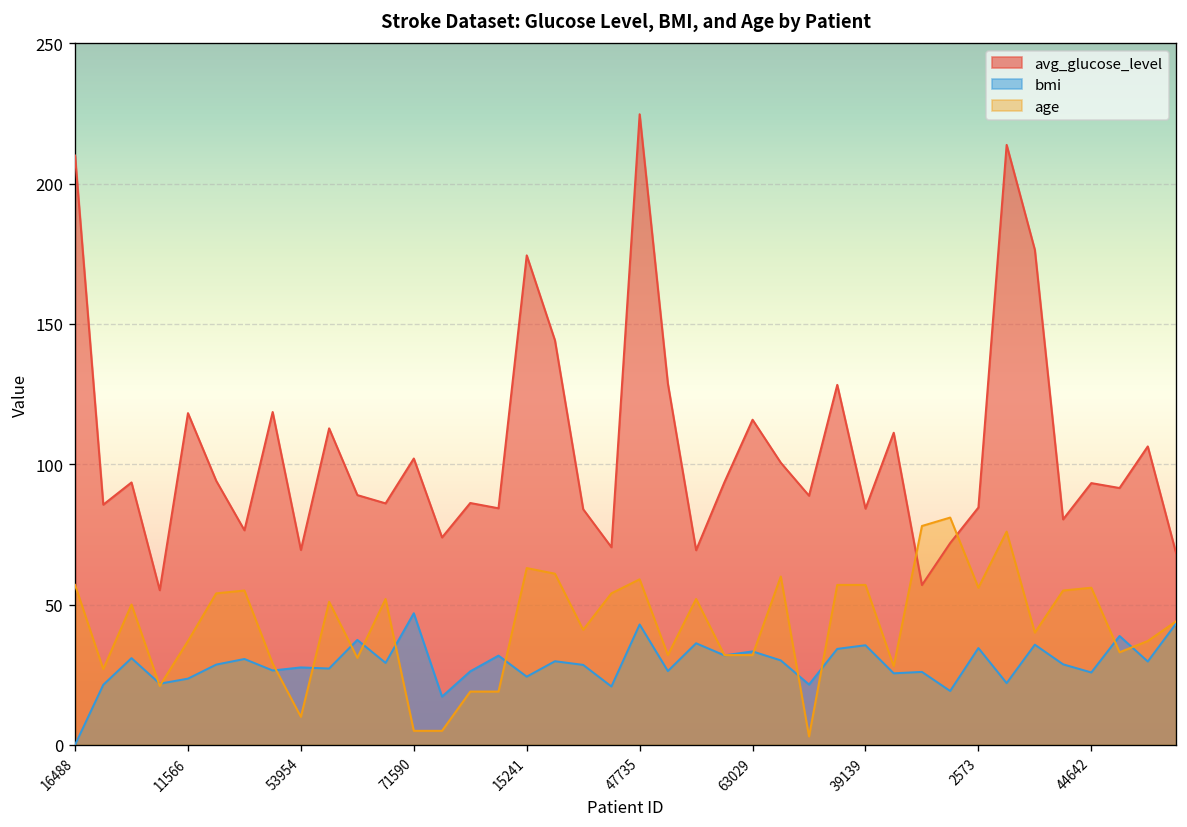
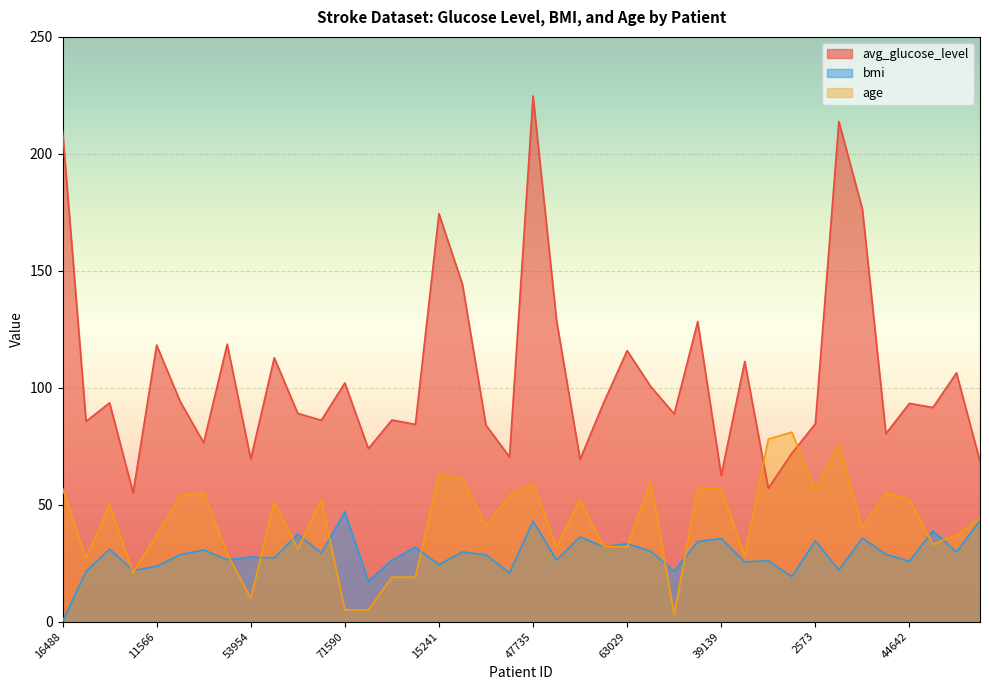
  {
    "avg_glucose_level": {
      "16488": 210,
      "11566": 118,
      "53954": 69,
      "71590": 102,
      "15241": 174,
      "47735": 225,
      "63029": 116,
-     "39139": 84,
+     "39139": 63,
      "2573": 85,
      "44642": 93
    },
    "bmi": {
      "16488": 0,
      "11566": 24,
      "53954": 28,
      "71590": 47,
      "15241": 24,
      "47735": 43,
      "63029": 33,
      "39139": 36,
      "2573": 35,
      "44642": 26
    },
    "age": {
      "16488": 57,
      "11566": 37,
      "53954": 10,
      "71590": 5,
      "15241": 63,
      "47735": 59,
      "63029": 32,
      "39139": 57,
      "2573": 56,
-     "44642": 56
+     "44642": 52
    }
  }
